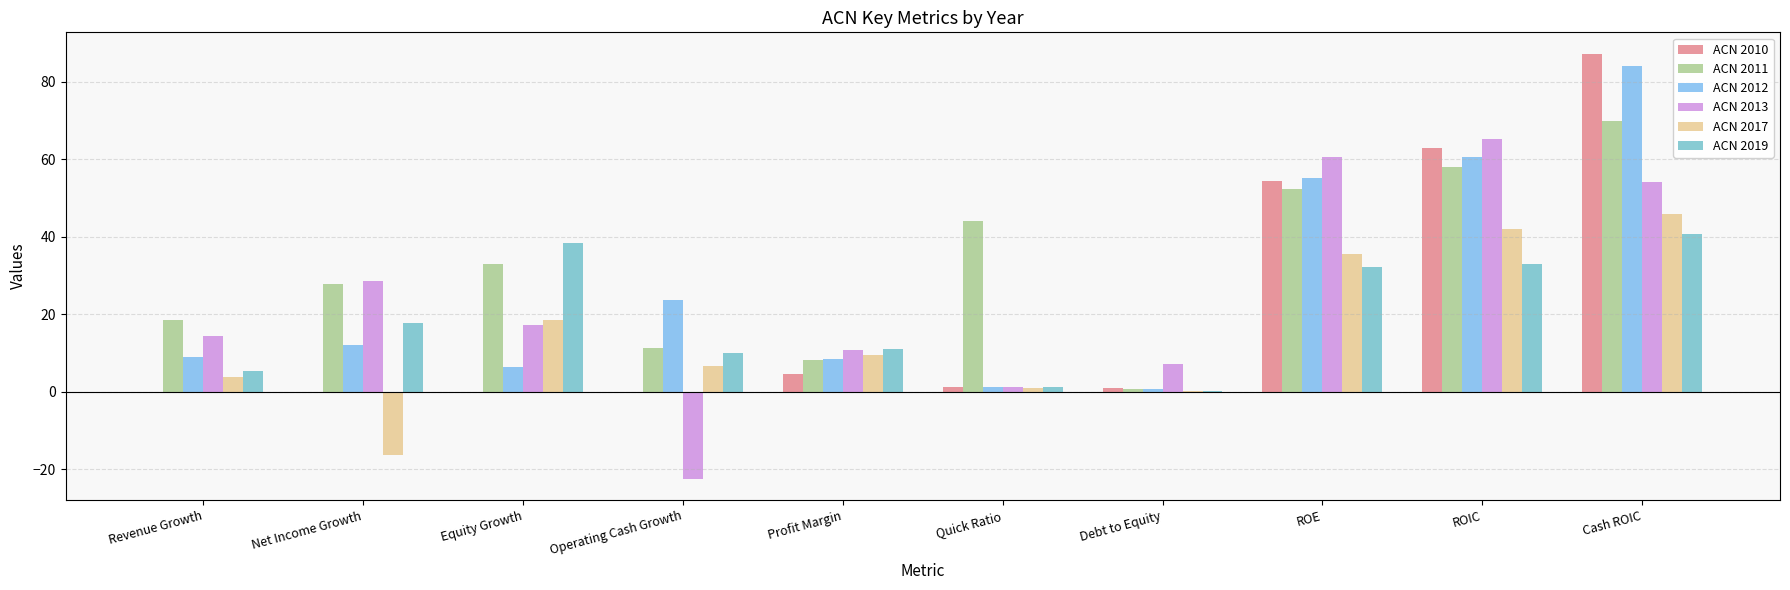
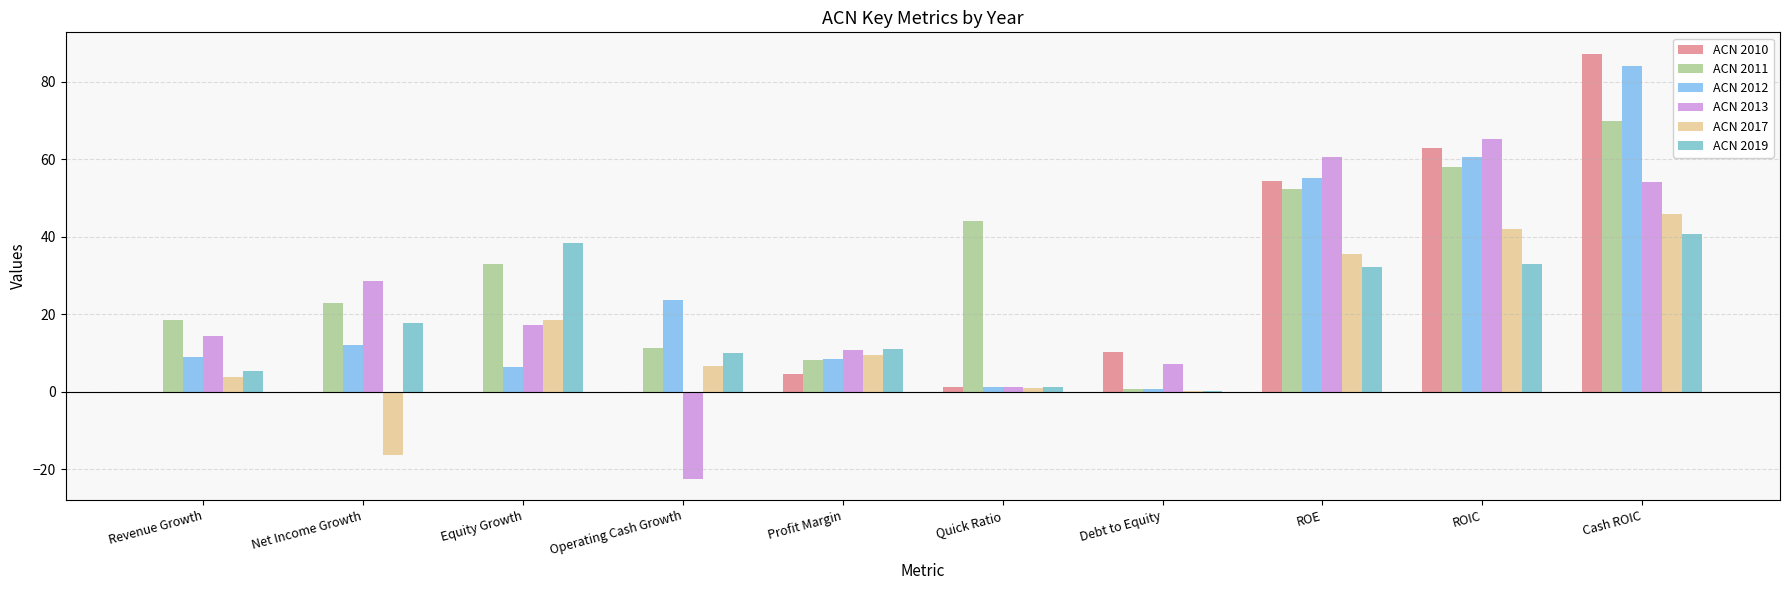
  {
    "ACN 2010": {
      "Revenue Growth": 0,
      "Net Income Growth": 0,
      "Equity Growth": 0,
      "Operating Cash Growth": 0,
      "Profit Margin": 5,
      "Quick Ratio": 1,
-     "Debt to Equity": 1,
+     "Debt to Equity": 10,
      "ROE": 54,
      "ROIC": 63,
      "Cash ROIC": 87
    },
    "ACN 2011": {
      "Revenue Growth": 18,
-     "Net Income Growth": 28,
+     "Net Income Growth": 23,
      "Equity Growth": 33,
      "Operating Cash Growth": 11,
      "Profit Margin": 8,
      "Quick Ratio": 44,
      "Debt to Equity": 1,
      "ROE": 52,
      "ROIC": 58,
      "Cash ROIC": 70
    },
    "ACN 2013": {
      "Revenue Growth": 15,
      "Net Income Growth": 29,
      "Equity Growth": 17,
      "Operating Cash Growth": -22,
      "Profit Margin": 11,
      "Quick Ratio": 1,
      "Debt to Equity": 7,
      "ROE": 60,
      "ROIC": 65,
      "Cash ROIC": 54
    },
    "ACN 2017": {
      "Revenue Growth": 4,
      "Net Income Growth": -16,
      "Equity Growth": 19,
      "Operating Cash Growth": 7,
      "Profit Margin": 10,
      "Quick Ratio": 1,
      "ROE": 35,
      "ROIC": 42,
      "Cash ROIC": 46
    }
  }
